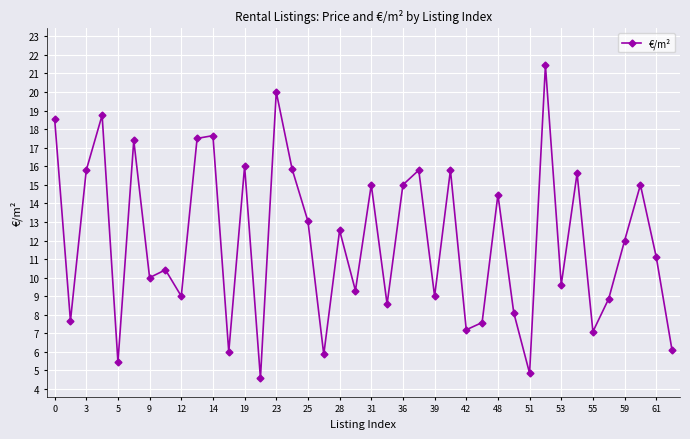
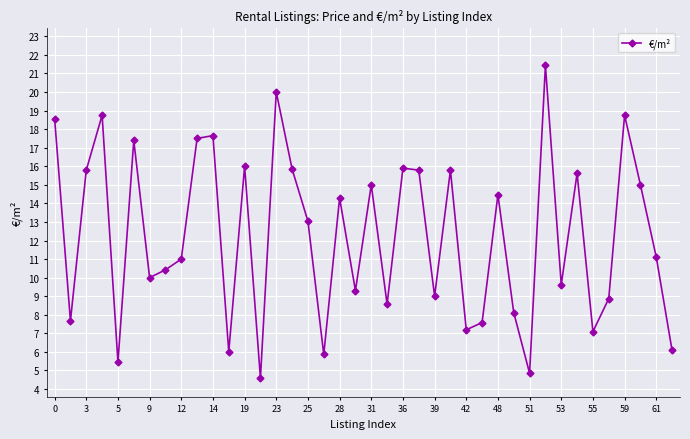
  {
    "0": 18.6,
-   "12": 9,
+   "12": 11,
    "14": 17.7,
-   "28": 12.6,
-   "36": 15.0,
+   "28": 14.3,
+   "36": 15.9,
    "42": 7.2,
    "48": 14.5,
    "51": 4.9,
    "53": 9.6,
    "55": 7.1,
-   "59": 12.0,
+   "59": 18.8,
    "61": 11.1
  }
